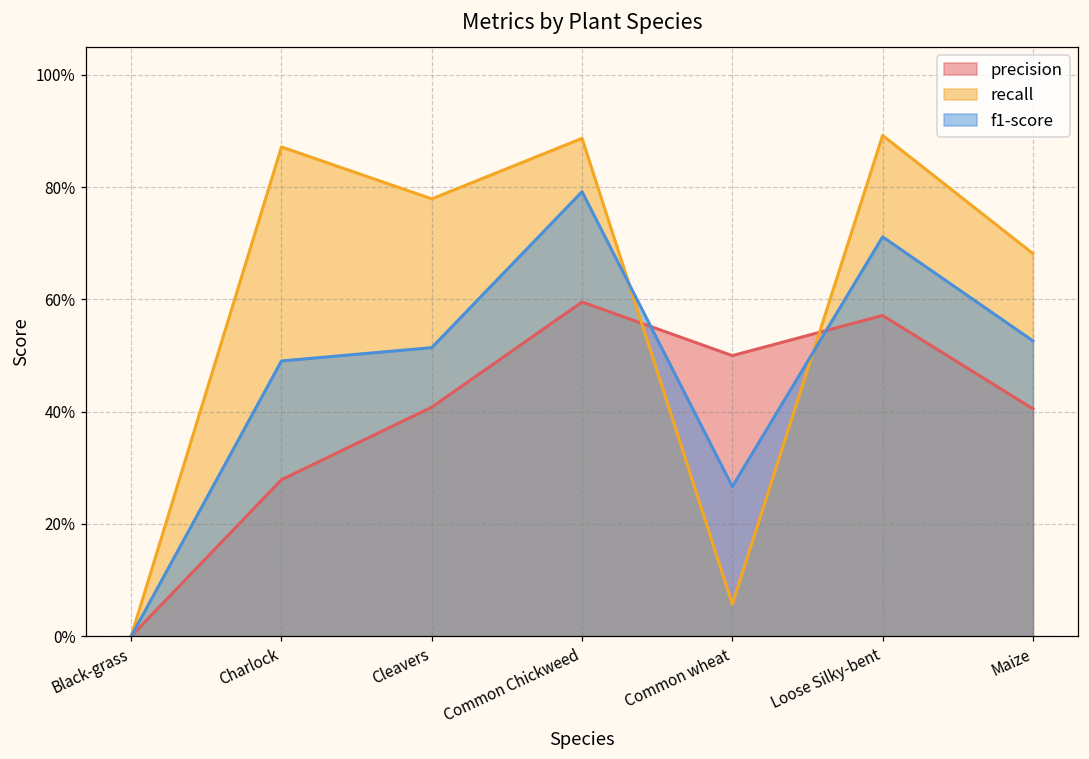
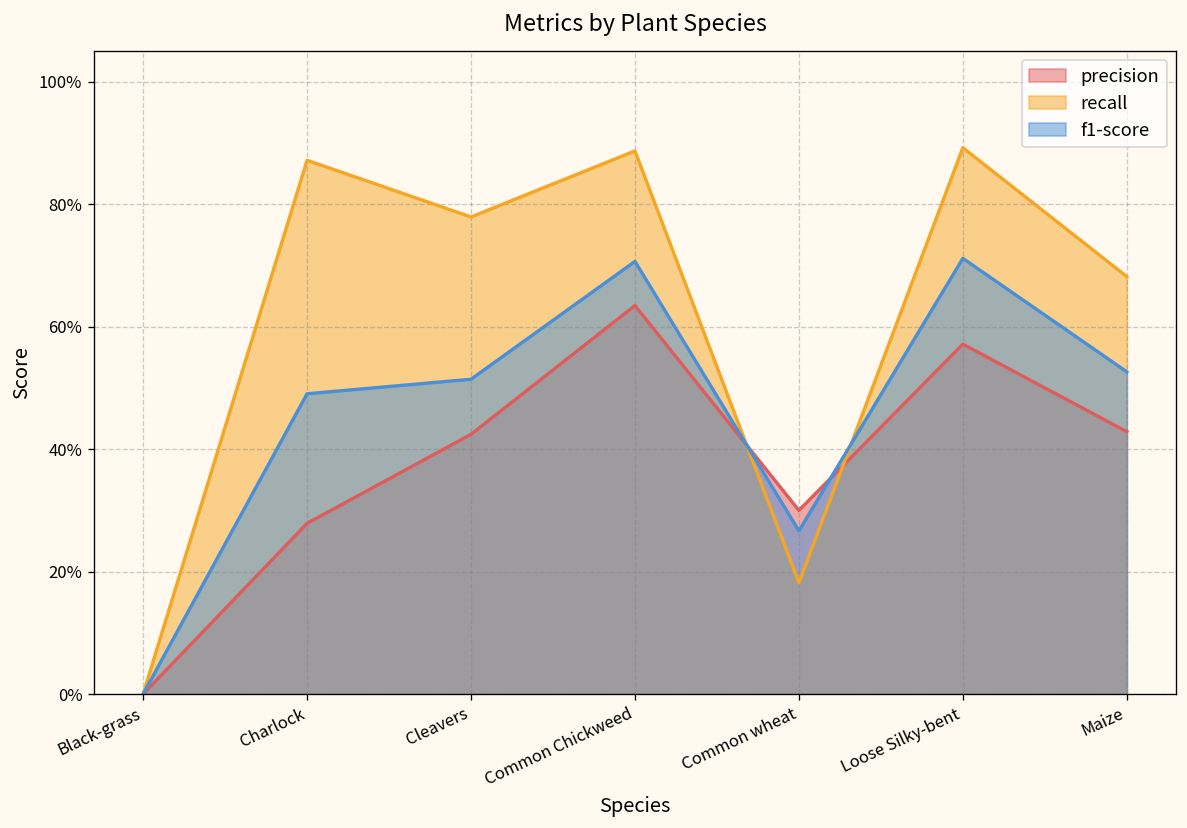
  {
    "precision": {
      "Charlock": "28%",
-     "Cleavers": "41%",
-     "Common Chickweed": "60%",
-     "Common wheat": "50%",
+     "Cleavers": "42%",
+     "Common Chickweed": "63%",
+     "Common wheat": "30%",
      "Loose Silky-bent": "57%",
-     "Maize": "41%"
+     "Maize": "43%"
    },
    "recall": {
      "Charlock": "87%",
      "Cleavers": "78%",
      "Common Chickweed": "89%",
-     "Common wheat": "6%",
+     "Common wheat": "18%",
      "Loose Silky-bent": "89%",
      "Maize": "68%"
    },
    "f1-score": {
      "Charlock": "49%",
      "Cleavers": "51%",
-     "Common Chickweed": "79%",
+     "Common Chickweed": "71%",
      "Common wheat": "27%",
      "Loose Silky-bent": "71%",
      "Maize": "53%"
    }
  }
